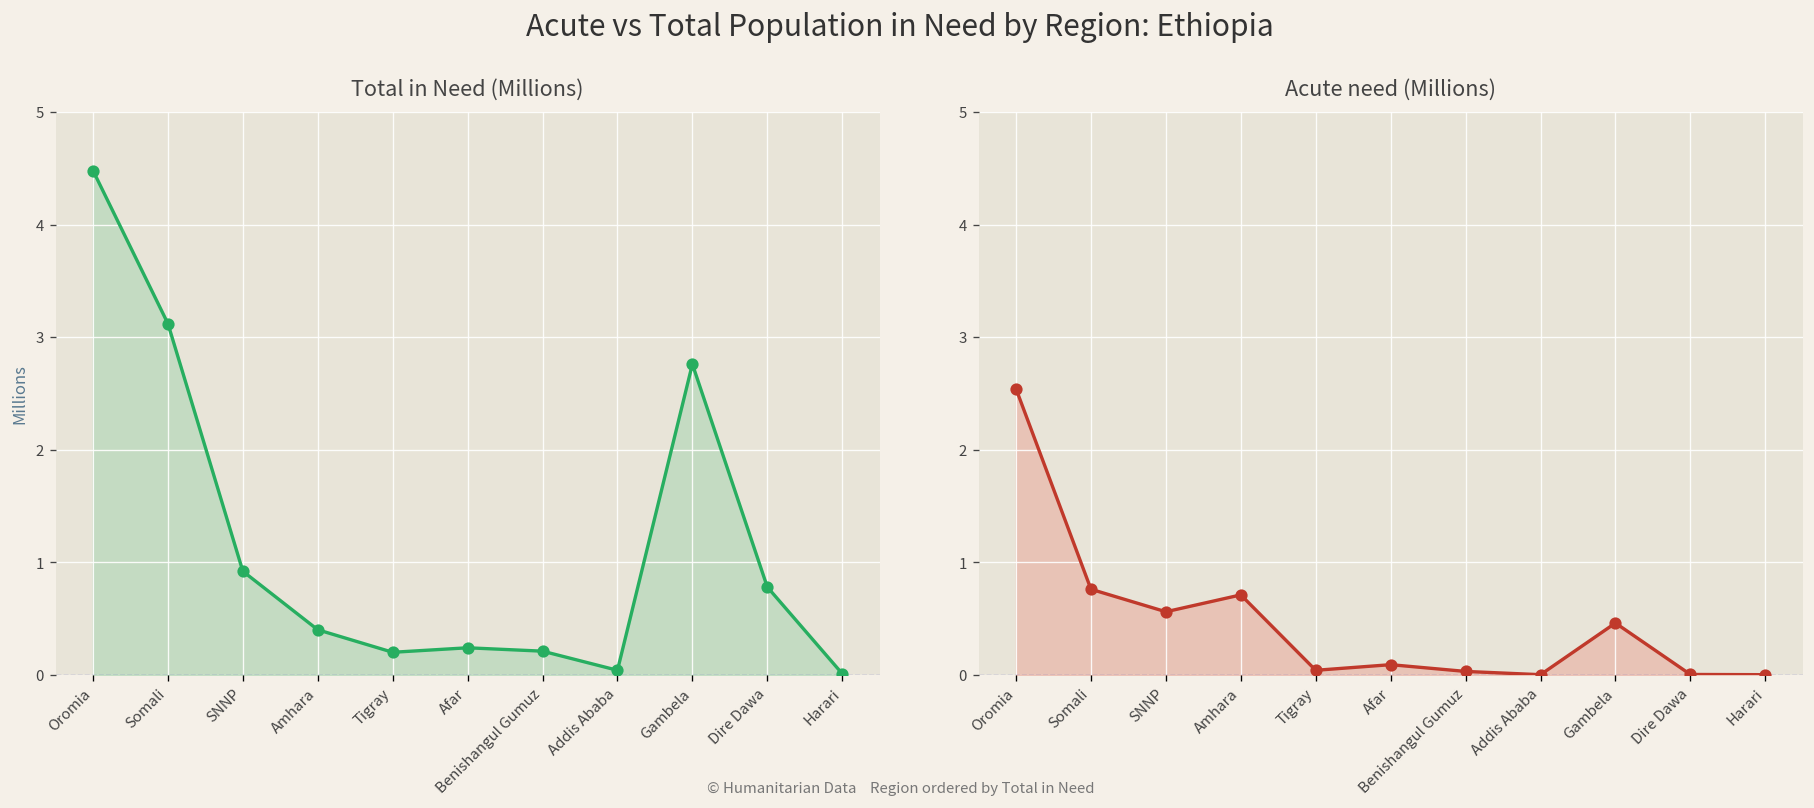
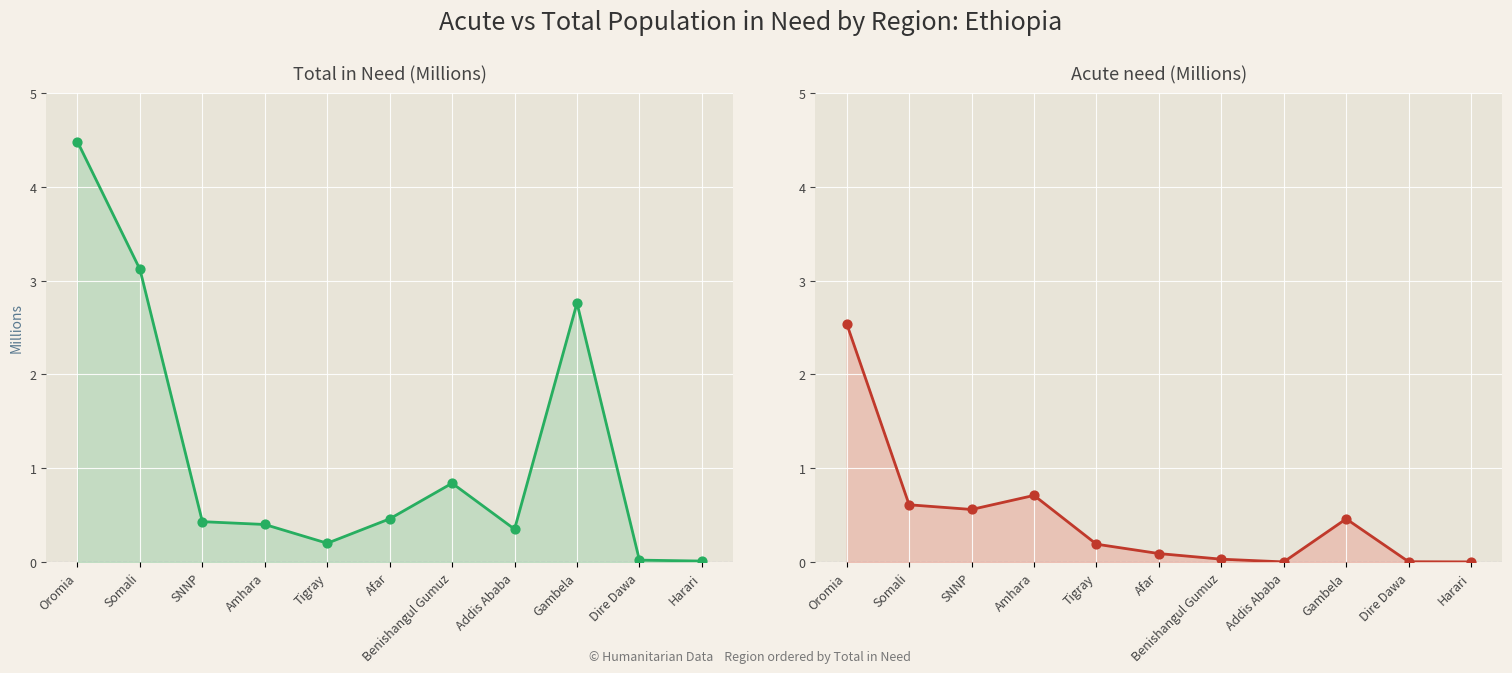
  {
    "Total in Need (Millions)": {
      "Oromia": 4.5,
      "Somali": 3.1,
-     "SNNP": 0.9,
+     "SNNP": 0.4,
      "Amhara": 0.4,
      "Tigray": 0.2,
-     "Afar": 0.2,
-     "Benishangul Gumuz": 0.2,
-     "Addis Ababa": 0.0,
+     "Afar": 0.5,
+     "Benishangul Gumuz": 0.8,
+     "Addis Ababa": 0.4,
      "Gambela": 2.8,
-     "Dire Dawa": 0.8,
+     "Dire Dawa": 0.0,
      "Harari": 0.0
    },
    "Acute need (Millions)": {
      "Oromia": 2.5,
-     "Somali": 0.8,
+     "Somali": 0.6,
      "SNNP": 0.6,
      "Amhara": 0.7,
-     "Tigray": 0.0,
+     "Tigray": 0.2,
      "Afar": 0.1,
      "Benishangul Gumuz": 0.0,
      "Addis Ababa": 0.0,
      "Gambela": 0.5,
      "Dire Dawa": 0.0,
      "Harari": 0.0
    }
  }
